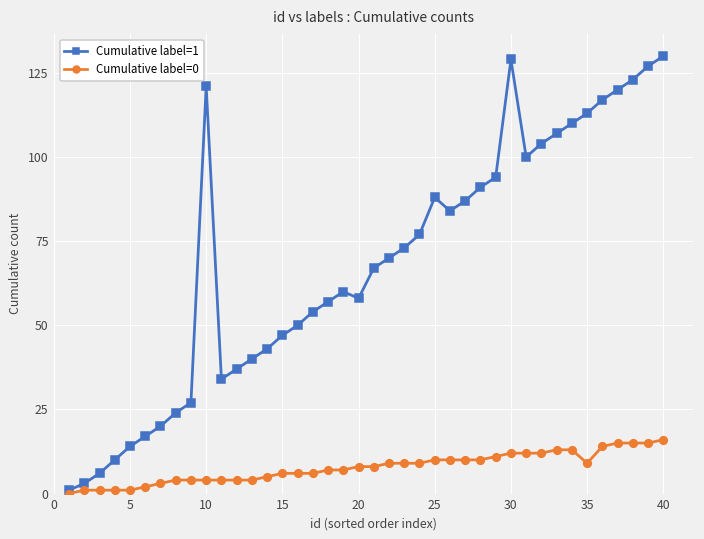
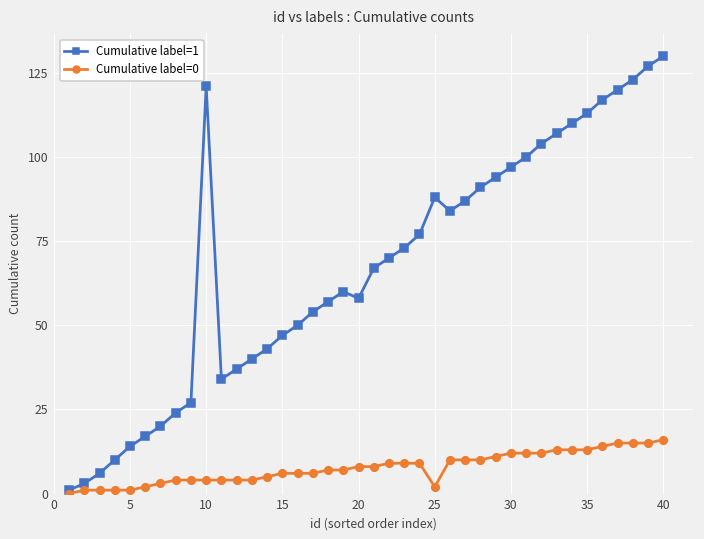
  {
    "Cumulative label=1": {
      "5": 14,
      "10": 121,
      "15": 47,
      "20": 58,
      "25": 88,
-     "30": 129,
+     "30": 97,
      "35": 113,
      "40": 130
    },
    "Cumulative label=0": {
      "5": 1,
      "10": 4,
      "15": 6,
      "20": 8,
-     "25": 10,
+     "25": 2,
      "30": 12,
-     "35": 9,
+     "35": 13,
      "40": 16
    }
  }
